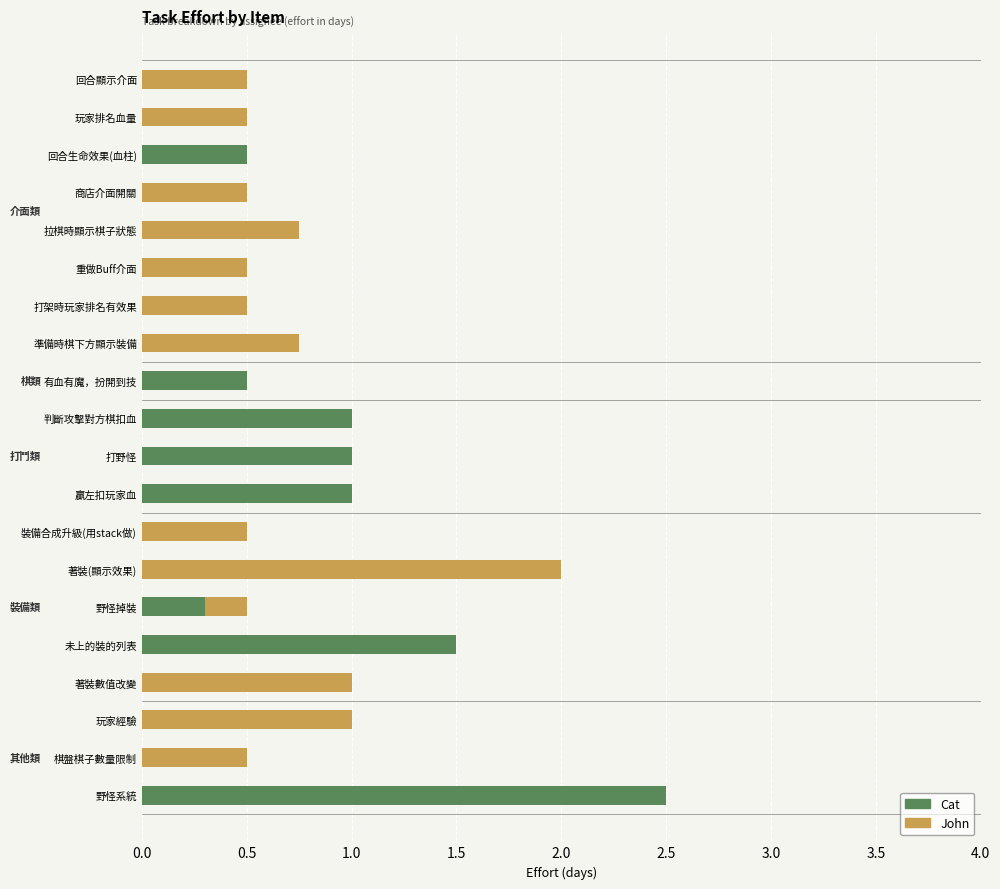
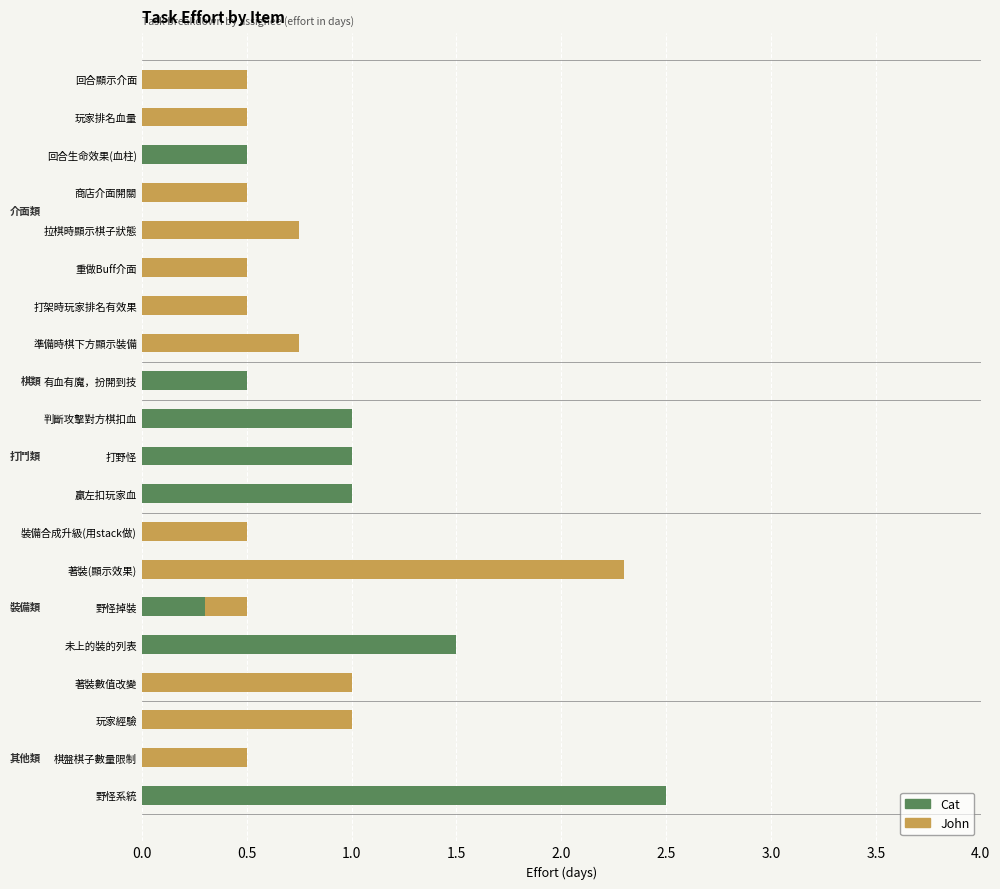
  {
    "Cat": {
      "回合顯示介面": 0.0,
      "玩家排名血量": 0.0,
      "回合生命效果(血柱)": 0.5,
      "商店介面開關": 0.0,
      "拉棋時顯示棋子狀態": 0.0,
      "重做Buff介面": 0.0,
      "打架時玩家排名有效果": 0.0,
      "準備時棋下方顯示裝備": 0.0,
      "有血有魔，扮開到技": 0.5,
      "判斷攻擊對方棋扣血": 1.0,
      "打野怪": 1.0,
      "贏左扣玩家血": 1.0,
      "裝備合成升級(用stack做)": 0.0,
      "著裝(顯示效果)": 0.0,
      "野怪掉裝": 0.3,
      "未上的裝的列表": 1.5,
      "著裝數值改變": 0.0,
      "玩家經驗": 0.0,
      "棋盤棋子數量限制": 0.0,
      "野怪系統": 2.5
    },
    "John": {
-     "著裝(顯示效果)": 2.0
+     "著裝(顯示效果)": 2.3
    }
  }
